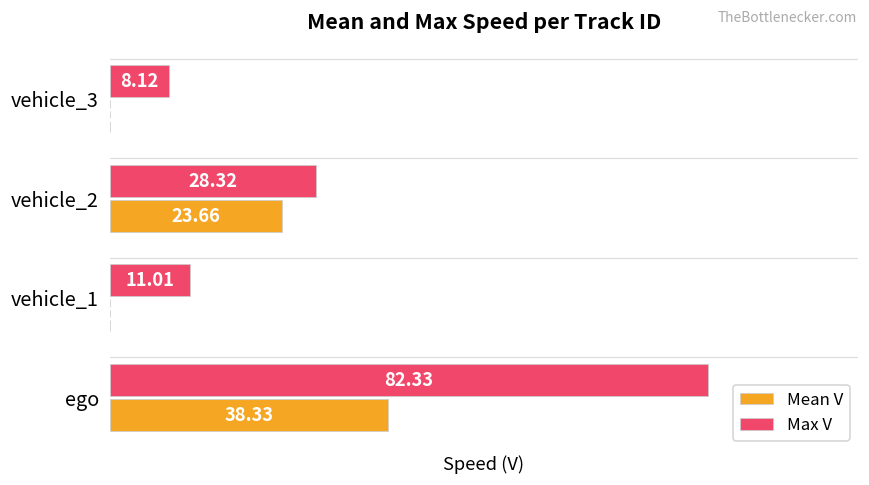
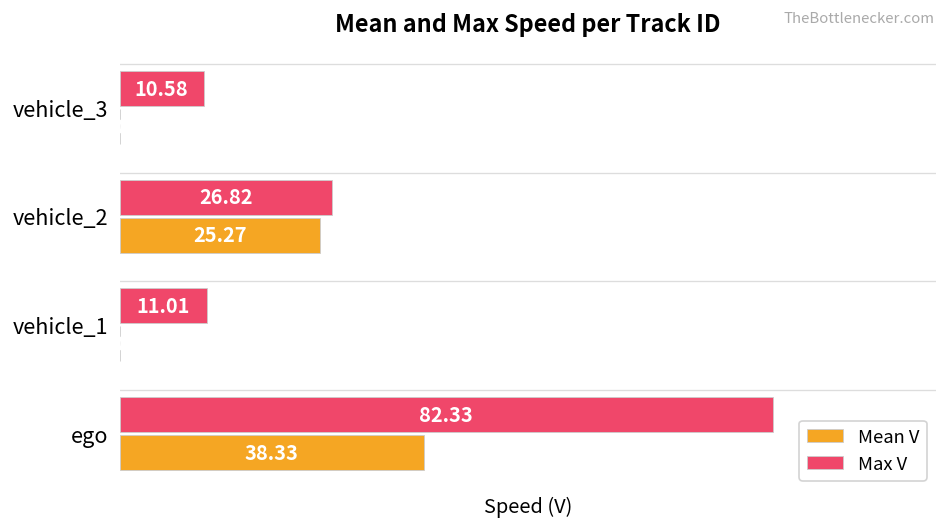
  {
    "Mean V": {
-     "vehicle_2": 23.66,
+     "vehicle_2": 25.27,
      "ego": 38.33
    },
    "Max V": {
-     "vehicle_3": 8.12,
-     "vehicle_2": 28.32,
+     "vehicle_3": 10.58,
+     "vehicle_2": 26.82,
      "vehicle_1": 11.01,
      "ego": 82.33
    }
  }
